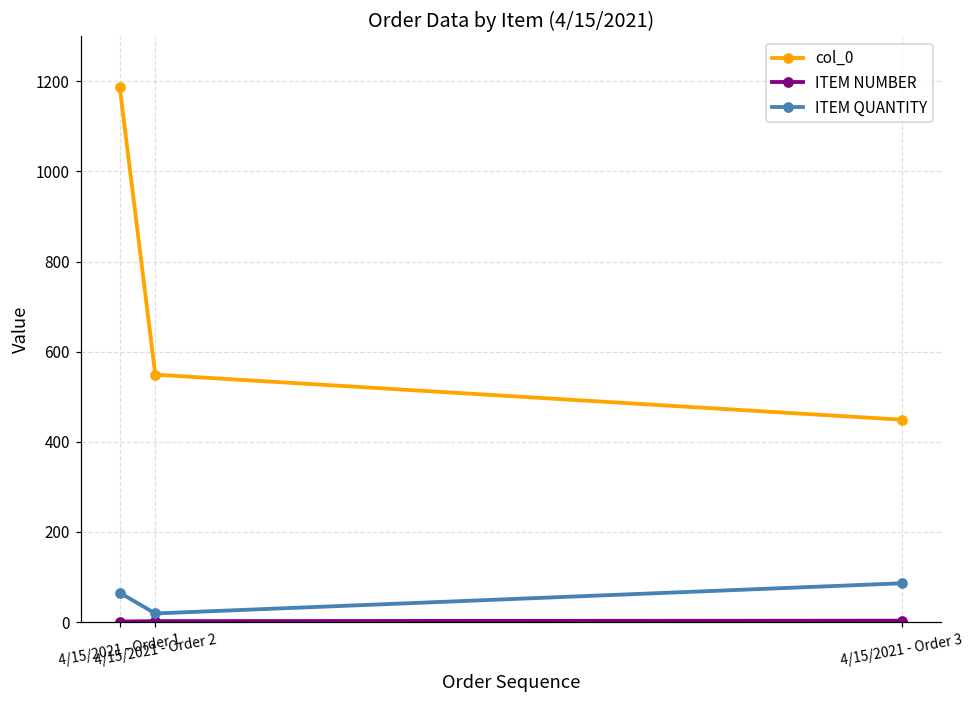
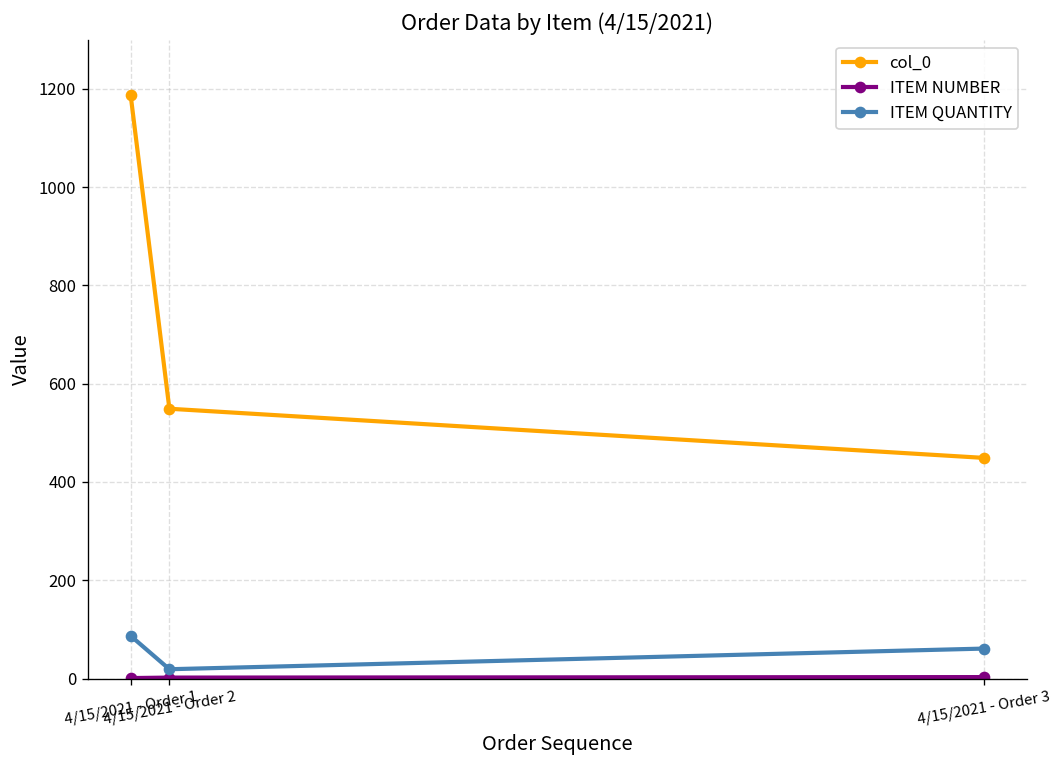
  {
    "col_0": {
      "4/15/2021 - Order 1": 1190,
      "4/15/2021 - Order 2": 550,
      "4/15/2021 - Order 3": 450
    },
    "ITEM NUMBER": {
      "4/15/2021 - Order 1": 0,
      "4/15/2021 - Order 2": 0,
      "4/15/2021 - Order 3": 0
    },
    "ITEM QUANTITY": {
-     "4/15/2021 - Order 1": 70,
+     "4/15/2021 - Order 1": 90,
      "4/15/2021 - Order 2": 20,
-     "4/15/2021 - Order 3": 90
+     "4/15/2021 - Order 3": 60
    }
  }
